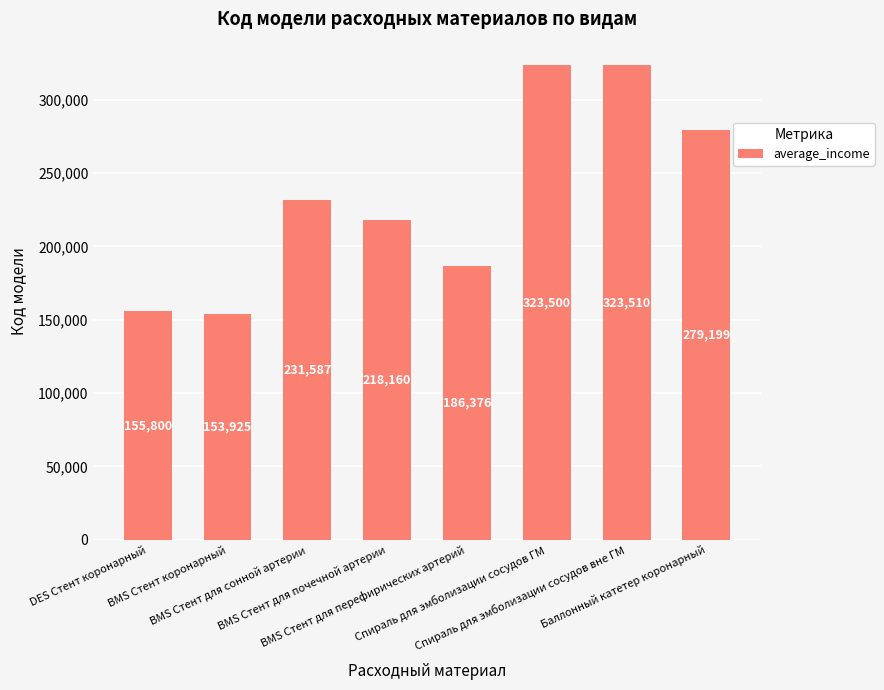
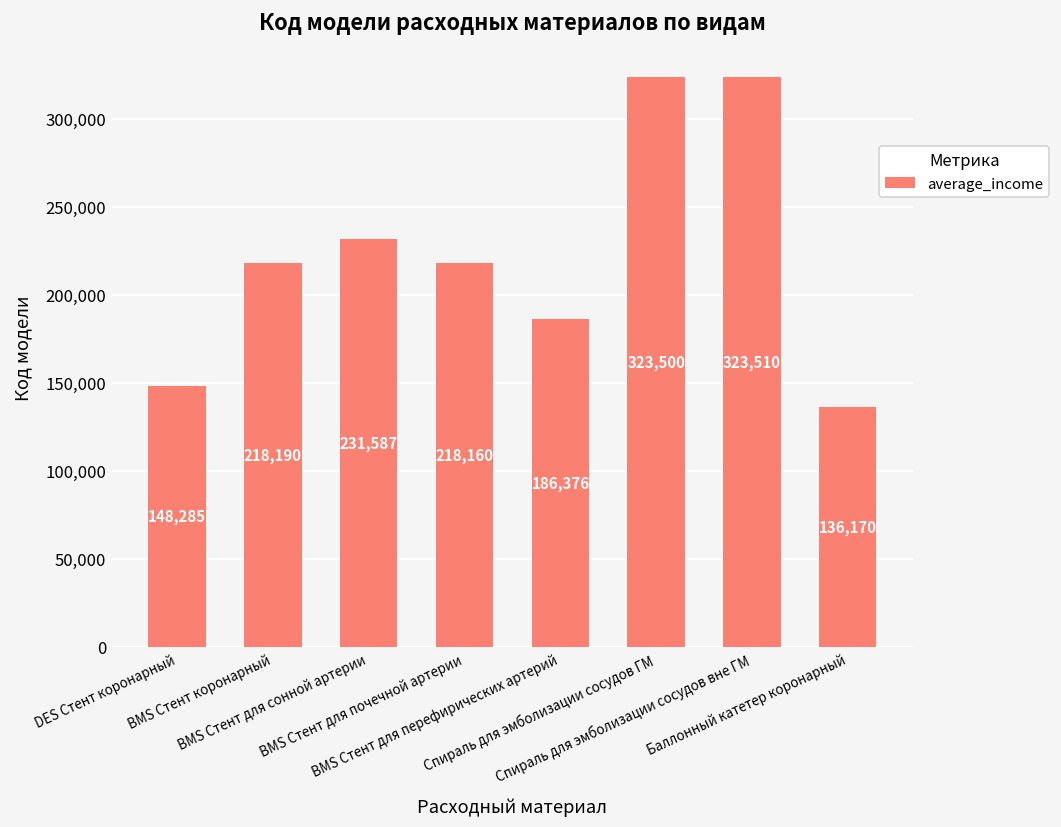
  {
-   "DES Стент коронарный": "155,800",
-   "BMS Стент коронарный": "153,925",
+   "DES Стент коронарный": "148,285",
+   "BMS Стент коронарный": "218,190",
    "BMS Стент для сонной артерии": "231,587",
    "BMS Стент для почечной артерии": "218,160",
    "BMS Стент для перефирических артерий": "186,376",
    "Спираль для эмболизации сосудов ГМ": "323,500",
    "Спираль для эмболизации сосудов вне ГМ": "323,510",
-   "Баллонный катетер коронарный": "279,199"
+   "Баллонный катетер коронарный": "136,170"
  }
